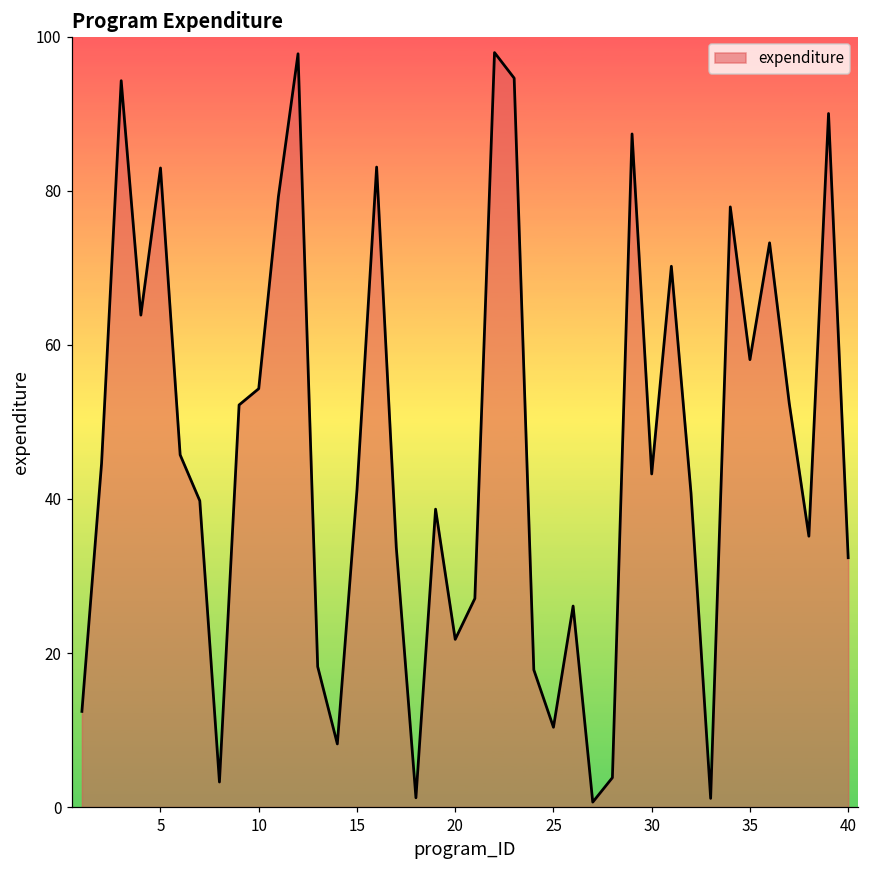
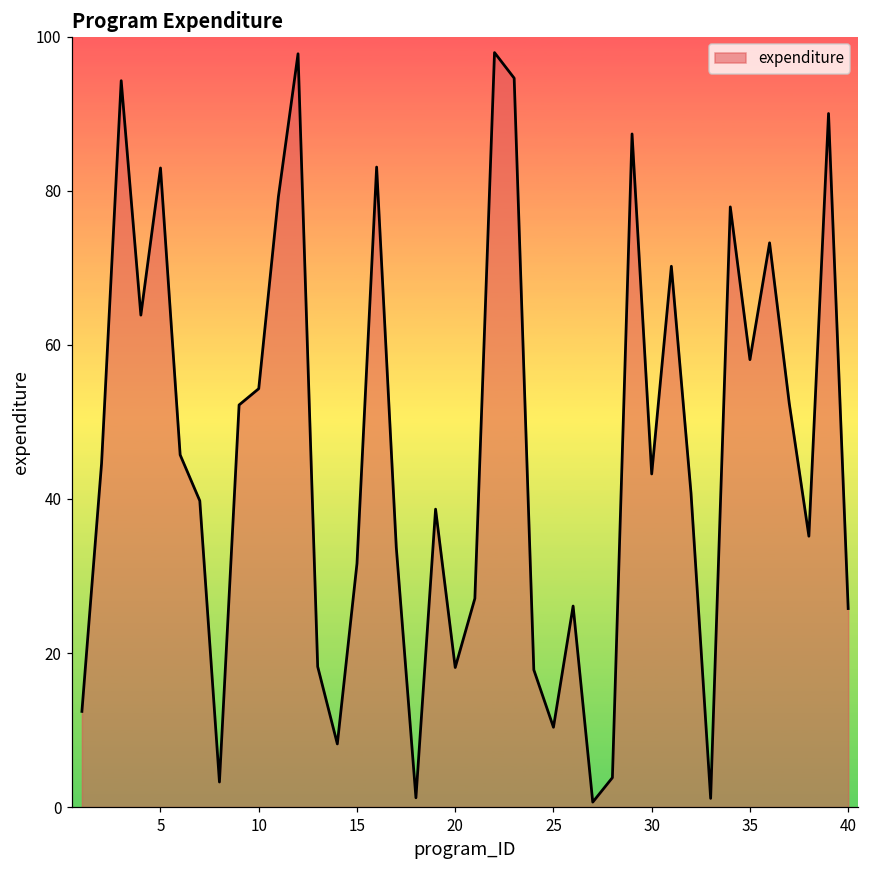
  {
    "5": 83,
    "10": 54,
-   "15": 41,
-   "20": 22,
+   "15": 32,
+   "20": 18,
    "25": 10,
    "30": 43,
    "35": 58,
-   "40": 32
+   "40": 26
  }
